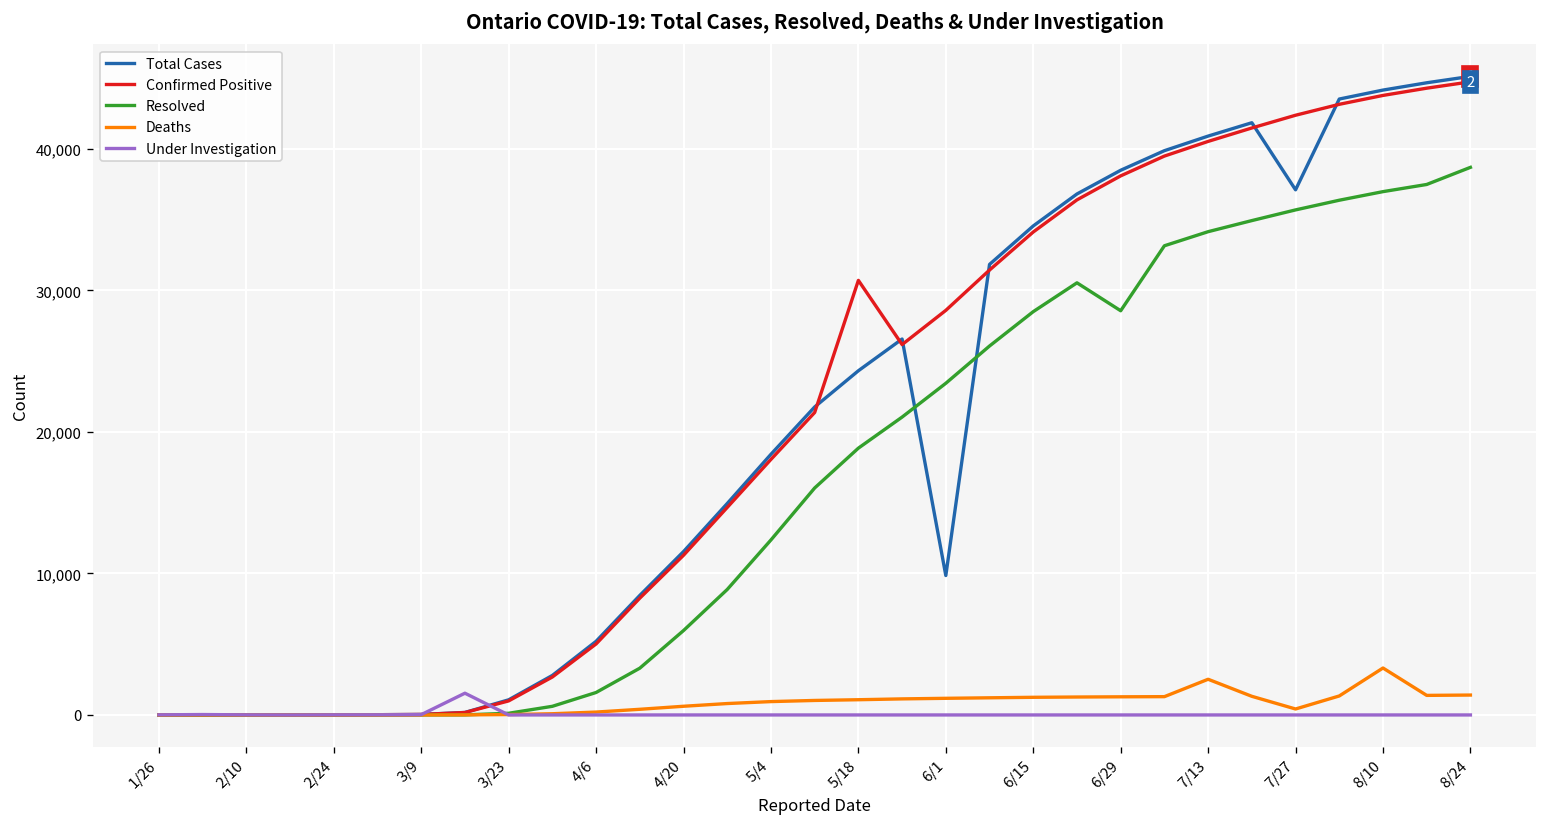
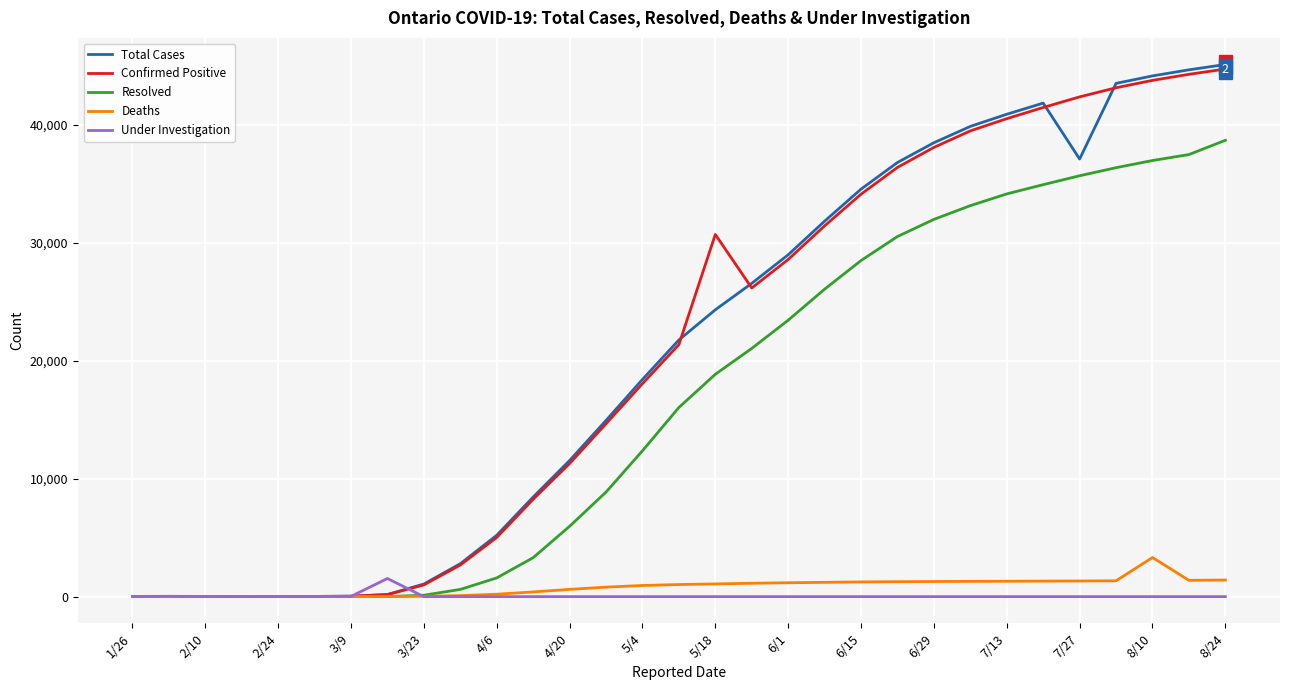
  {
    "Total Cases": {
      "4/20": "11,500",
      "5/4": "18,400",
      "5/18": "24,300",
-     "6/1": "9,900",
+     "6/1": "29,000",
      "6/15": "34,600",
      "6/29": "38,500",
      "7/13": "40,900",
      "7/27": "37,100",
      "8/10": "44,200"
    },
    "Confirmed Positive": {
      "4/20": "11,300",
      "5/4": "18,100",
      "5/18": "30,700",
      "6/1": "28,600",
      "6/15": "34,100",
      "6/29": "38,100",
      "7/13": "40,500",
      "7/27": "42,400",
      "8/10": "43,800"
    },
    "Resolved": {
      "4/6": "1,600",
      "4/20": "6,000",
      "5/4": "12,400",
      "5/18": "18,900",
      "6/1": "23,400",
      "6/15": "28,500",
-     "6/29": "28,600",
+     "6/29": "32,000",
      "7/13": "34,100",
      "7/27": "35,700",
      "8/10": "37,000",
      "8/24": "38,700"
    },
    "Deaths": {
      "4/20": "600",
      "5/4": "900",
      "5/18": "1,100",
      "6/1": "1,200",
      "6/15": "1,200",
      "6/29": "1,300",
-     "7/13": "2,500",
-     "7/27": "400",
+     "7/13": "1,300",
+     "7/27": "1,300",
      "8/10": "3,300",
      "8/24": "1,400"
    },
    "Under Investigation": {
      "4/20": "0",
      "5/4": "0",
      "5/18": "0",
      "6/1": "0",
      "6/15": "0",
      "6/29": "0",
      "7/13": "0",
      "7/27": "0",
      "8/10": "0",
      "8/24": "0"
    }
  }
